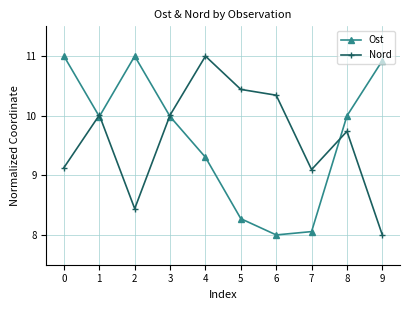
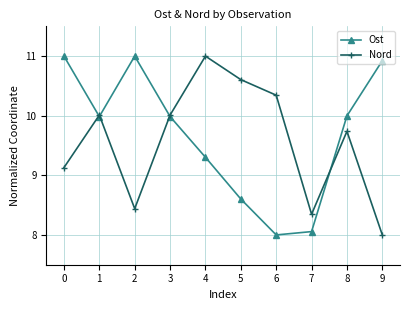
  {
    "Ost": {
      "0": 11.0,
      "2": 11.0,
      "4": 9.3,
-     "5": 8.3,
+     "5": 8.6,
      "6": 8.0,
      "7": 8.1,
      "8": 10.0
    },
    "Nord": {
      "0": 9.1,
      "2": 8.4,
      "4": 11.0,
-     "5": 10.4,
+     "5": 10.6,
      "6": 10.3,
-     "7": 9.1,
+     "7": 8.3,
      "8": 9.7,
      "9": 8.0
    }
  }
